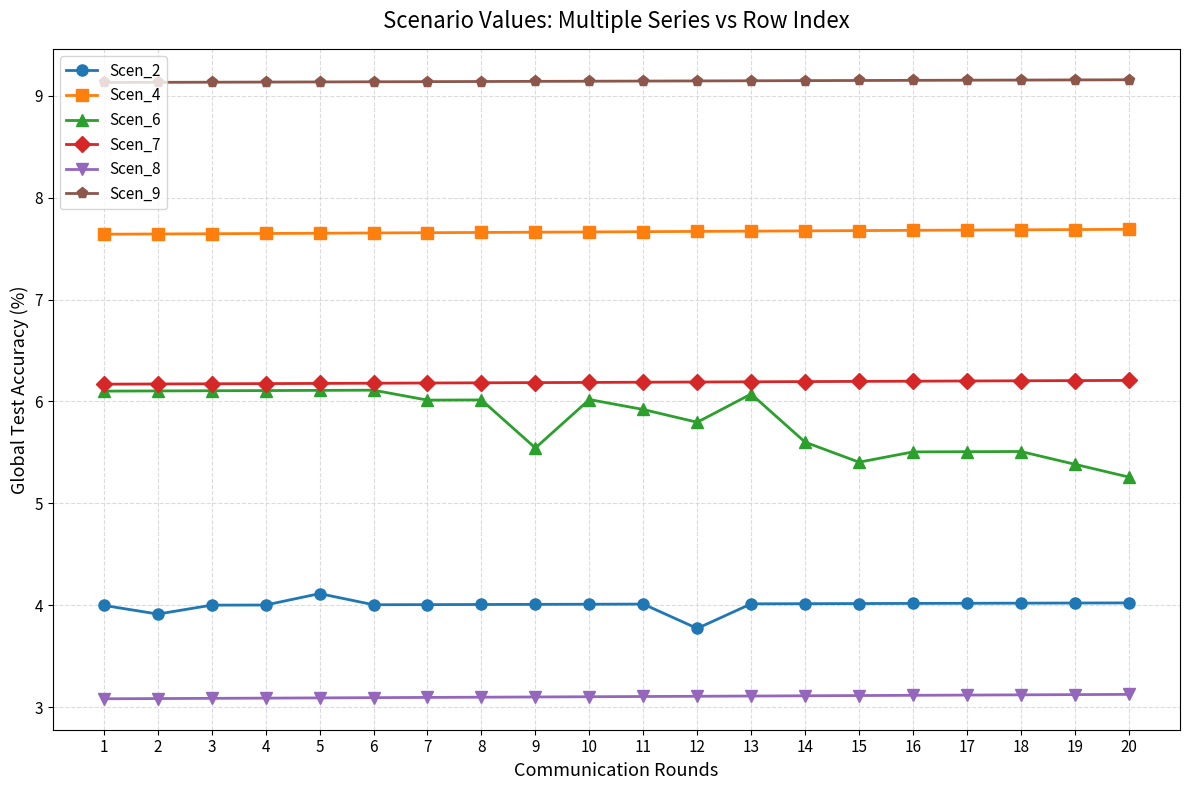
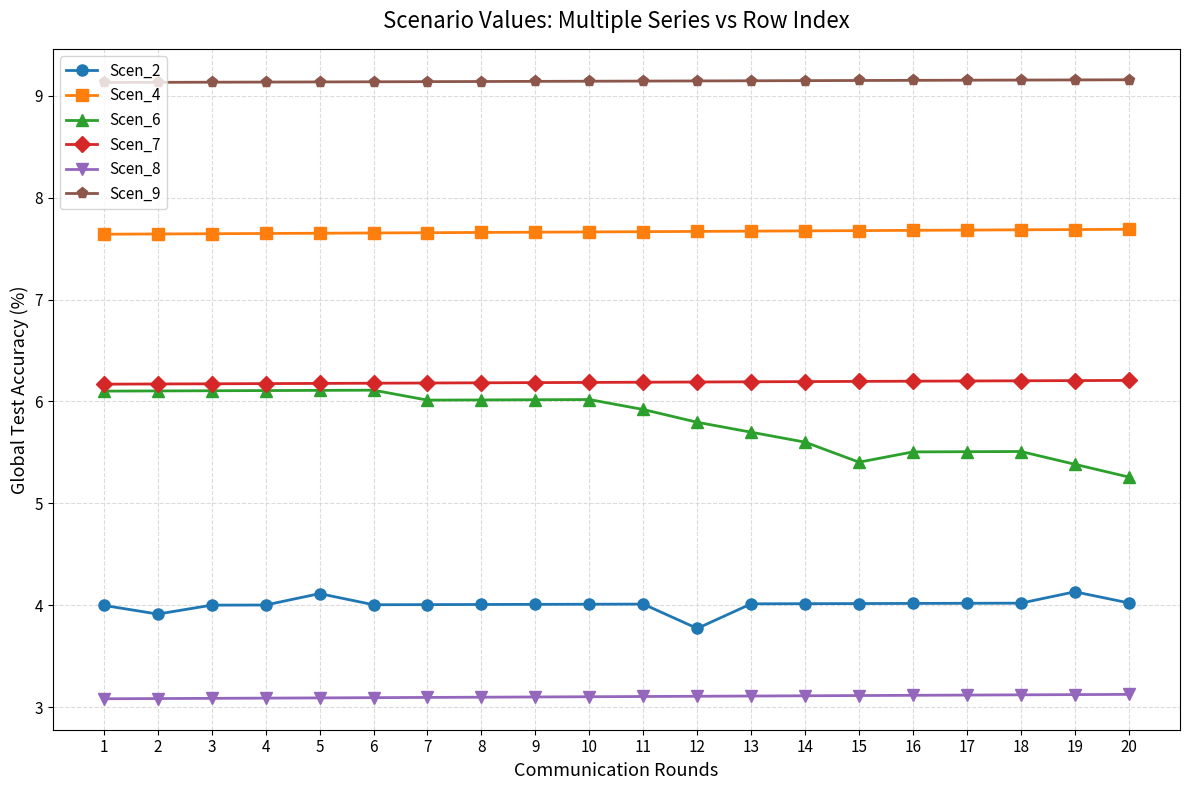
  {
    "Scen_2": {
      "1": 4.00,
      "2": 3.91,
      "3": 4.00,
      "4": 4.00,
      "5": 4.12,
      "6": 4.01,
      "7": 4.01,
      "8": 4.01,
      "9": 4.01,
      "10": 4.01,
      "11": 4.01,
      "12": 3.77,
      "13": 4.02,
      "14": 4.02,
      "15": 4.02,
      "16": 4.02,
      "17": 4.02,
      "18": 4.02,
-     "19": 4.02,
+     "19": 4.13,
      "20": 4.02
    },
    "Scen_4": {
      "1": 7.64,
      "2": 7.64,
      "3": 7.65,
      "4": 7.65,
      "5": 7.65,
      "6": 7.65,
      "7": 7.66,
      "8": 7.66,
      "9": 7.66,
      "10": 7.66,
      "11": 7.67,
      "12": 7.67,
      "13": 7.67,
      "14": 7.67,
      "15": 7.68,
      "16": 7.68,
      "17": 7.68,
      "18": 7.68,
      "19": 7.69,
      "20": 7.69
    },
    "Scen_6": {
      "1": 6.10,
      "2": 6.10,
      "3": 6.11,
      "4": 6.11,
      "5": 6.11,
      "6": 6.11,
      "7": 6.01,
      "8": 6.02,
-     "9": 5.54,
+     "9": 6.02,
      "10": 6.02,
      "11": 5.92,
      "12": 5.80,
-     "13": 6.07,
+     "13": 5.70,
      "14": 5.60,
      "15": 5.40,
      "16": 5.51,
      "17": 5.51,
      "18": 5.51,
      "19": 5.38,
      "20": 5.26
    },
    "Scen_7": {
      "1": 6.17,
      "2": 6.17,
      "3": 6.17,
      "4": 6.18,
      "5": 6.18,
      "6": 6.18,
      "7": 6.18,
      "8": 6.18,
      "9": 6.19,
      "10": 6.19,
      "11": 6.19,
      "12": 6.19,
      "13": 6.19,
      "14": 6.20,
      "15": 6.20,
      "16": 6.20,
      "17": 6.20,
      "18": 6.20,
      "19": 6.21,
      "20": 6.21
    },
    "Scen_8": {
      "1": 3.08,
      "2": 3.09,
      "3": 3.09,
      "4": 3.09,
      "5": 3.09,
      "6": 3.09,
      "7": 3.10,
      "8": 3.10,
      "9": 3.10,
      "10": 3.10,
      "11": 3.11,
      "12": 3.11,
      "13": 3.11,
      "14": 3.11,
      "15": 3.12,
      "16": 3.12,
      "17": 3.12,
      "18": 3.12,
      "19": 3.12,
      "20": 3.13
    },
    "Scen_9": {
      "3": 9.13,
      "4": 9.13,
      "5": 9.13,
      "6": 9.14,
      "7": 9.14,
      "8": 9.14,
      "9": 9.14,
      "10": 9.14,
      "11": 9.14,
      "12": 9.14,
      "13": 9.15,
      "14": 9.15,
      "15": 9.15,
      "16": 9.15,
      "17": 9.15,
      "18": 9.15,
      "19": 9.15,
      "20": 9.16
    }
  }
